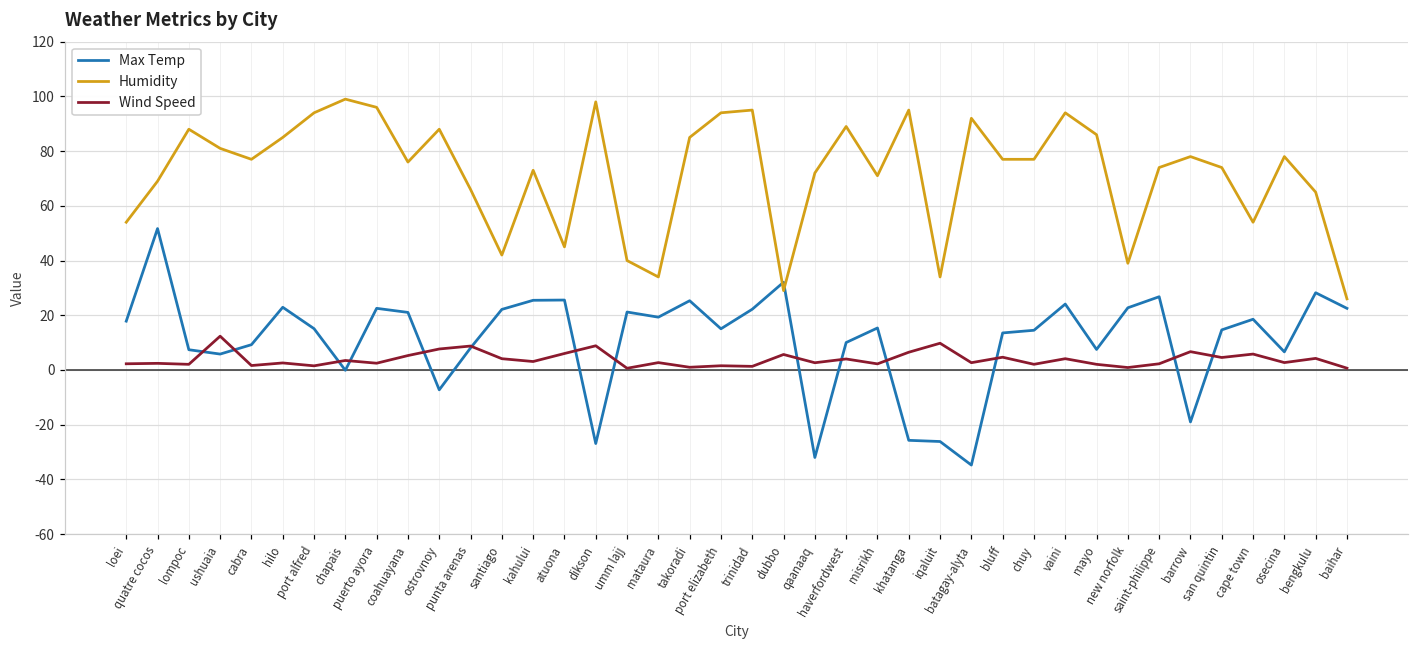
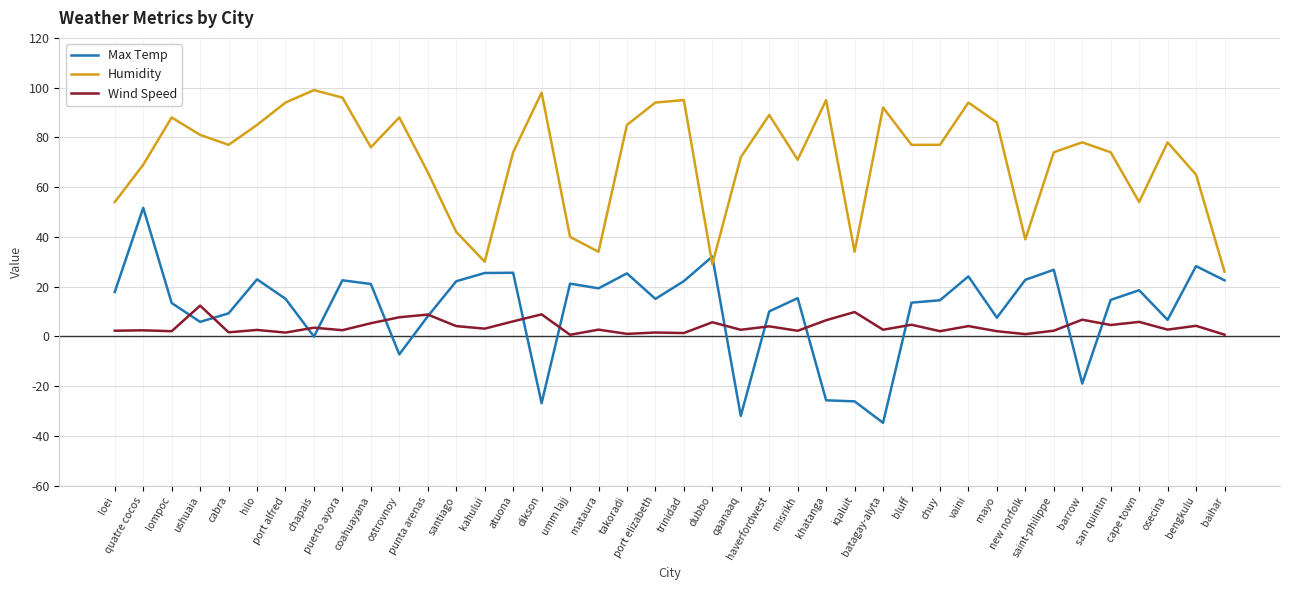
  {
    "Max Temp": {
      "loei": 18,
      "quatre cocos": 52,
-     "lompoc": 7,
+     "lompoc": 13,
      "ushuaia": 6,
      "cabra": 9,
      "hilo": 23,
      "port alfred": 15,
      "chapais": 0,
      "puerto ayora": 23,
      "coahuayana": 21,
      "ostrovnoy": -7,
      "santiago": 22,
      "kahului": 25,
      "atuona": 26,
      "dikson": -27,
      "umm lajj": 21,
      "mataura": 19,
      "takoradi": 25,
      "port elizabeth": 15,
      "trinidad": 22,
      "dubbo": 32,
      "qaanaaq": -32,
      "haverfordwest": 10,
      "misrikh": 15,
      "khatanga": -26,
      "iqaluit": -26,
      "batagay-alyta": -35,
      "bluff": 14,
      "chuy": 15,
      "vaini": 24,
      "mayo": 8,
      "new norfolk": 23,
      "saint-philippe": 27,
      "barrow": -19,
      "san quintin": 15,
      "cape town": 19,
      "osecina": 7,
      "bengkulu": 28,
      "baihar": 23
    },
    "Humidity": {
      "loei": 54,
      "quatre cocos": 69,
      "lompoc": 88,
      "ushuaia": 81,
      "cabra": 77,
      "hilo": 85,
      "port alfred": 94,
      "chapais": 99,
      "puerto ayora": 96,
      "coahuayana": 76,
      "ostrovnoy": 88,
      "punta arenas": 66,
      "santiago": 42,
-     "kahului": 73,
-     "atuona": 45,
+     "kahului": 30,
+     "atuona": 74,
      "dikson": 98,
      "umm lajj": 40,
      "mataura": 34,
      "takoradi": 85,
      "port elizabeth": 94,
      "trinidad": 95,
      "dubbo": 29,
      "qaanaaq": 72,
      "haverfordwest": 89,
      "misrikh": 71,
      "khatanga": 95,
      "iqaluit": 34,
      "batagay-alyta": 92,
      "bluff": 77,
      "chuy": 77,
      "vaini": 94,
      "mayo": 86,
      "new norfolk": 39,
      "saint-philippe": 74,
      "barrow": 78,
      "san quintin": 74,
      "cape town": 54,
      "osecina": 78,
      "bengkulu": 65,
      "baihar": 26
    },
    "Wind Speed": {
      "loei": 2,
      "quatre cocos": 2,
      "lompoc": 2,
      "ushuaia": 12,
      "cabra": 2,
      "hilo": 3,
      "port alfred": 2,
      "chapais": 3,
      "puerto ayora": 2,
      "coahuayana": 5,
      "ostrovnoy": 8,
      "santiago": 4,
      "kahului": 3,
      "atuona": 6,
      "dikson": 9,
      "umm lajj": 1,
      "mataura": 3,
      "takoradi": 1,
      "port elizabeth": 2,
      "trinidad": 1,
      "dubbo": 6,
      "qaanaaq": 3,
      "haverfordwest": 4,
      "misrikh": 2,
      "khatanga": 6,
      "iqaluit": 10,
      "batagay-alyta": 3,
      "bluff": 5,
      "chuy": 2,
      "vaini": 4,
      "mayo": 2,
      "new norfolk": 1,
      "saint-philippe": 2,
      "barrow": 7,
      "san quintin": 5,
      "cape town": 6,
      "osecina": 3,
      "bengkulu": 4,
      "baihar": 1
    }
  }
